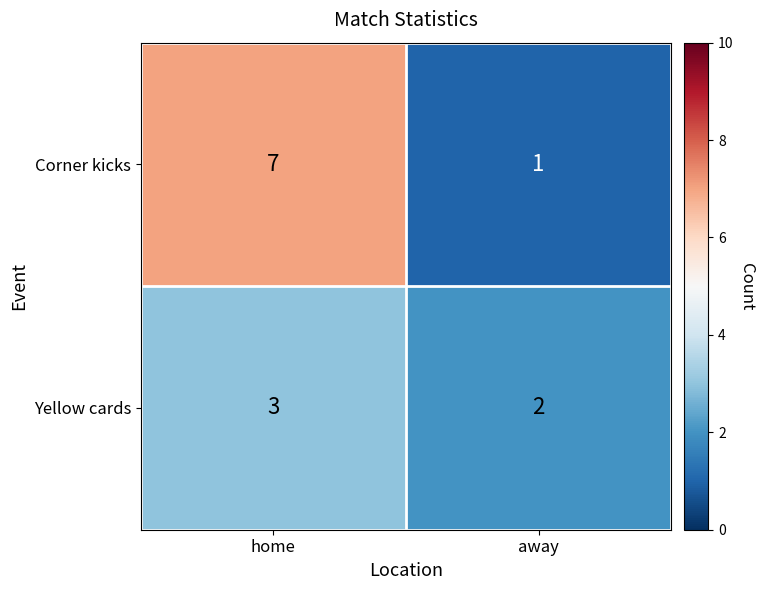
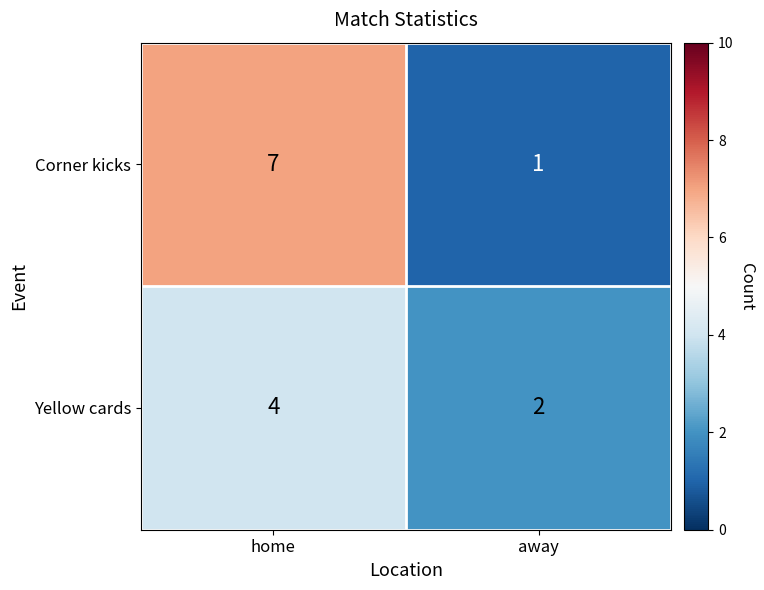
  {
    "Corner kicks": {
      "home": 7,
      "away": 1
    },
    "Yellow cards": {
-     "home": 3,
+     "home": 4,
      "away": 2
    }
  }
